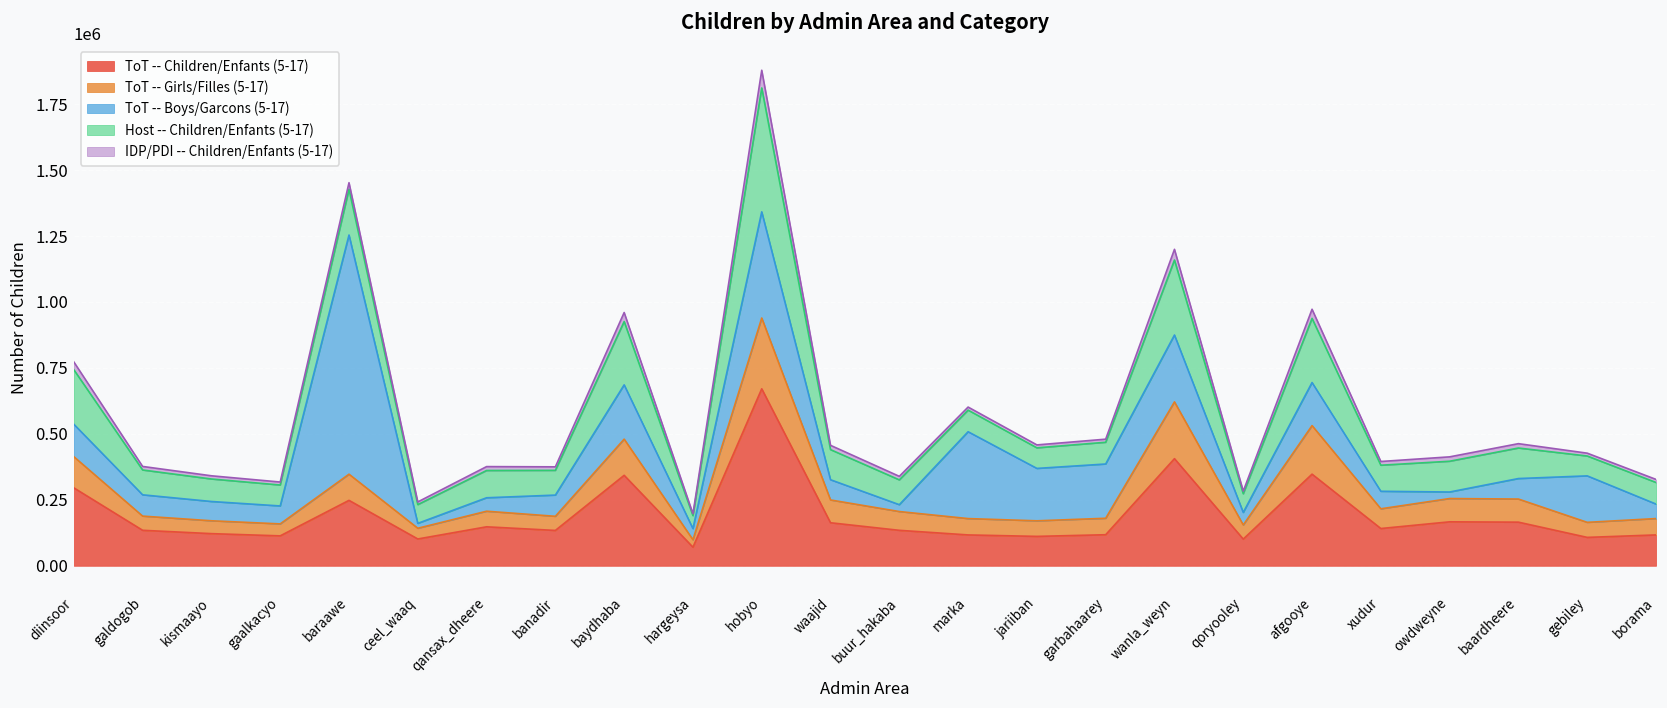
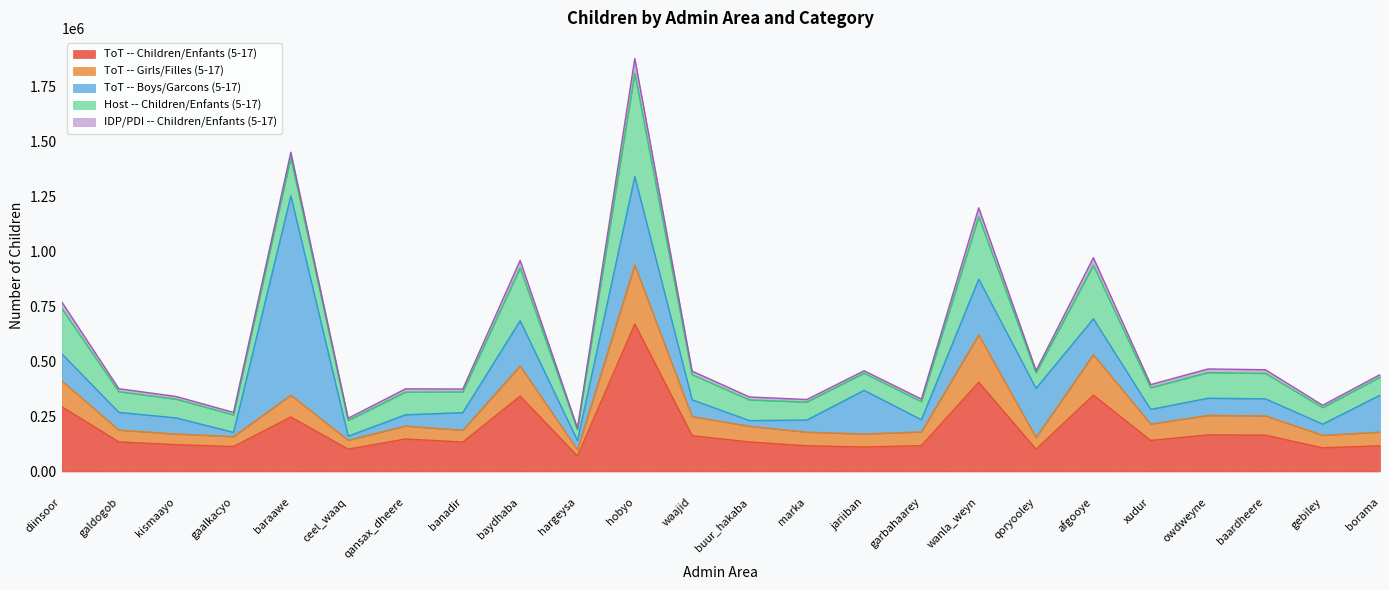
  {
    "ToT -- Boys/Garcons (5-17)": {
      "diinsoor": 120000,
      "galdogob": 80000,
      "kismaayo": 70000,
-     "gaalkacyo": 70000,
+     "gaalkacyo": 20000,
      "baraawe": 910000,
      "ceel_waaq": 20000,
      "qansax_dheere": 50000,
      "banadir": 80000,
      "baydhaba": 210000,
      "hargeysa": 40000,
      "hobyo": 400000,
      "waajid": 80000,
      "buur_hakaba": 30000,
-     "marka": 330000,
+     "marka": 50000,
      "jariiban": 200000,
-     "garbahaarey": 210000,
+     "garbahaarey": 60000,
      "wanla_weyn": 250000,
-     "qoryooley": 50000,
+     "qoryooley": 220000,
      "afgooye": 160000,
      "xudur": 70000,
-     "owdweyne": 20000,
+     "owdweyne": 80000,
      "baardheere": 80000,
-     "gebiley": 180000,
-     "borama": 50000
+     "gebiley": 50000,
+     "borama": 170000
    },
    "Host -- Children/Enfants (5-17)": {
      "diinsoor": 210000,
      "galdogob": 90000,
      "kismaayo": 90000,
      "baraawe": 170000,
      "qansax_dheere": 100000,
      "banadir": 90000,
      "baydhaba": 240000,
      "hobyo": 470000,
      "waajid": 110000,
      "buur_hakaba": 90000,
      "marka": 80000,
      "garbahaarey": 80000,
      "wanla_weyn": 280000,
      "afgooye": 240000,
      "xudur": 100000,
      "owdweyne": 120000,
      "baardheere": 120000,
      "borama": 80000
    },
    "IDP/PDI -- Children/Enfants (5-17)": {
      "diinsoor": 30000,
      "galdogob": 10000,
      "kismaayo": 10000,
      "baraawe": 20000,
      "qansax_dheere": 10000,
      "banadir": 10000,
      "baydhaba": 30000,
      "hobyo": 70000,
      "waajid": 20000,
      "buur_hakaba": 10000,
      "marka": 10000,
      "garbahaarey": 10000,
      "wanla_weyn": 40000,
      "afgooye": 30000,
      "xudur": 10000,
      "owdweyne": 20000,
      "baardheere": 20000,
      "borama": 10000
    }
  }
